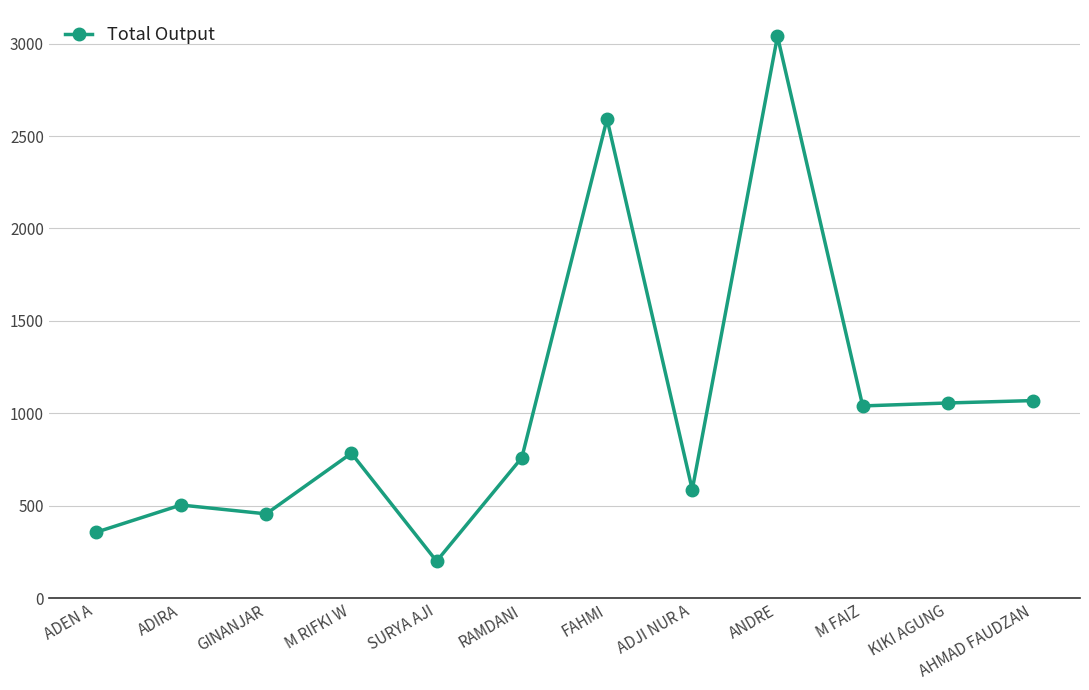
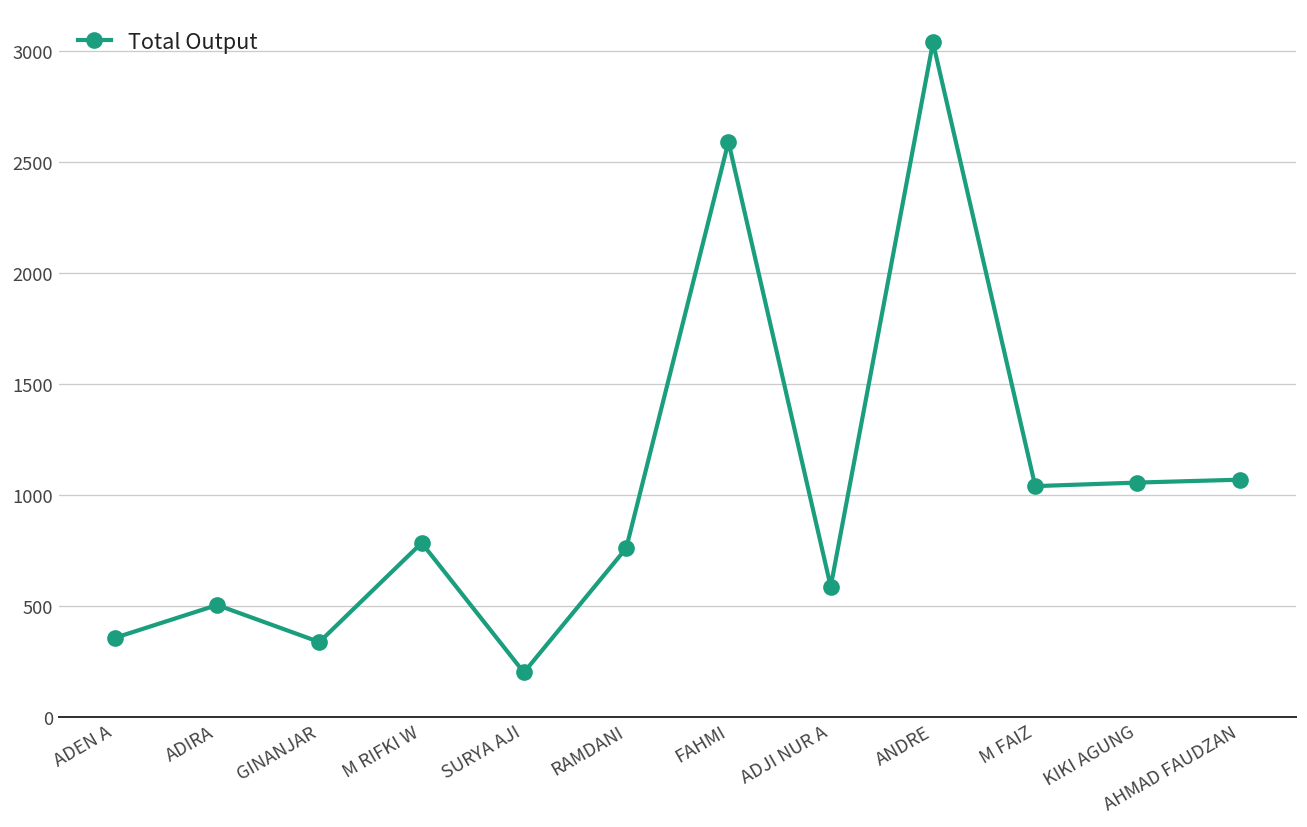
  {
    "ADEN A": 360,
    "ADIRA": 500,
-   "GINANJAR": 460,
+   "GINANJAR": 340,
    "M RIFKI W": 780,
    "SURYA AJI": 200,
    "RAMDANI": 760,
    "FAHMI": 2590,
    "ADJI NUR A": 590,
    "ANDRE": 3040,
    "M FAIZ": 1040,
    "KIKI AGUNG": 1060,
    "AHMAD FAUDZAN": 1070
  }
